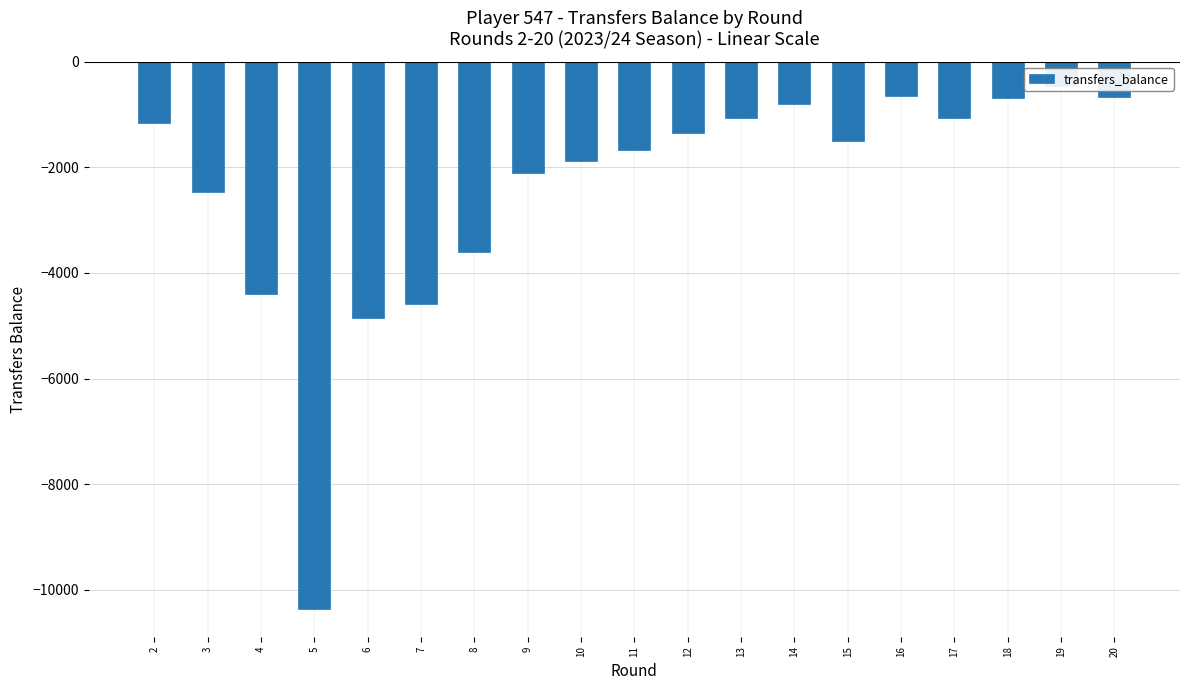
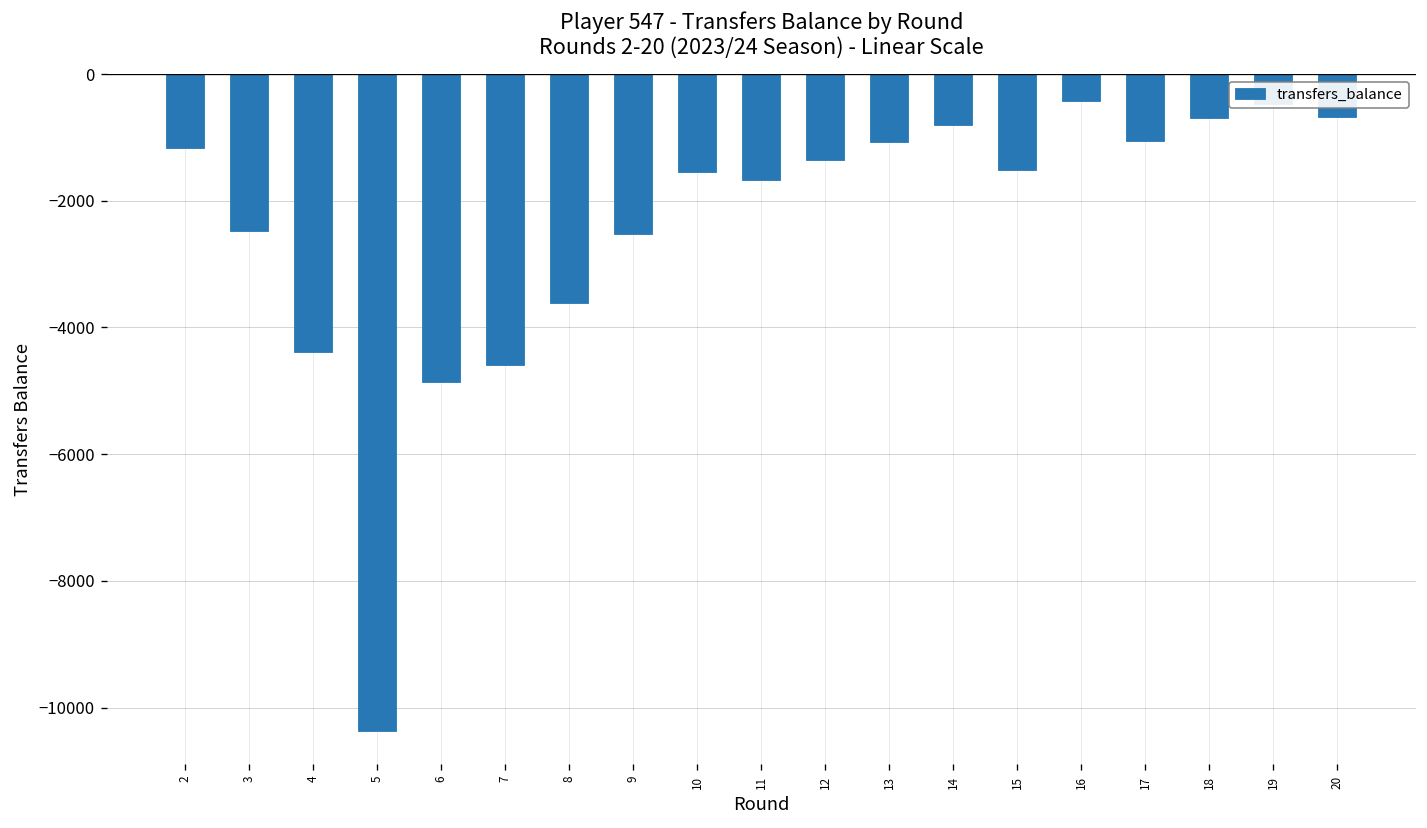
  {
    "2": -1200,
    "3": -2500,
    "4": -4400,
    "5": -10400,
    "6": -4900,
    "7": -4600,
    "8": -3600,
-   "9": -2100,
-   "10": -1900,
+   "9": -2500,
+   "10": -1500,
    "11": -1700,
    "12": -1400,
    "13": -1100,
    "14": -800,
    "15": -1500,
-   "16": -700,
+   "16": -400,
    "17": -1100,
    "18": -700,
    "20": -700
  }
